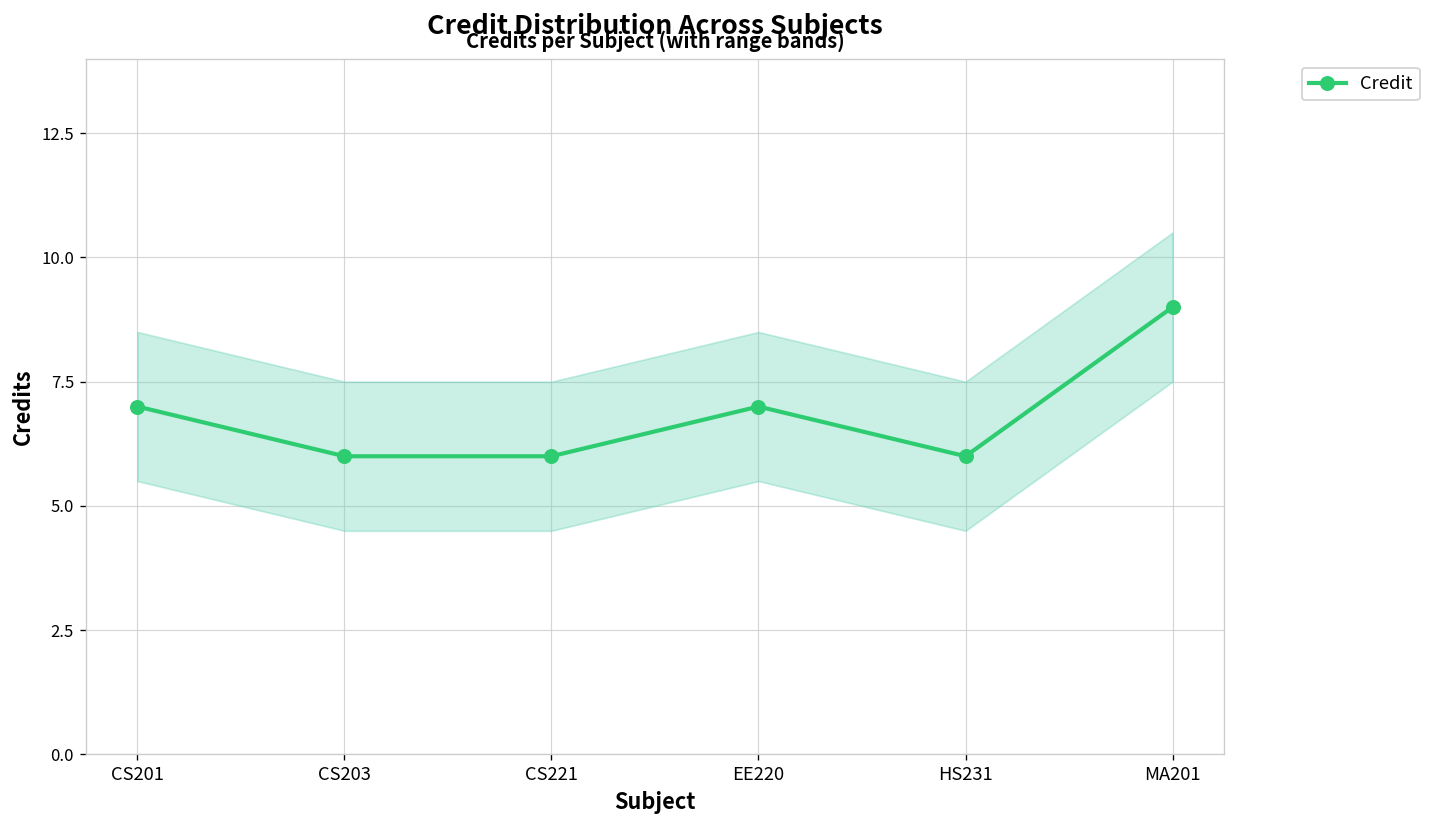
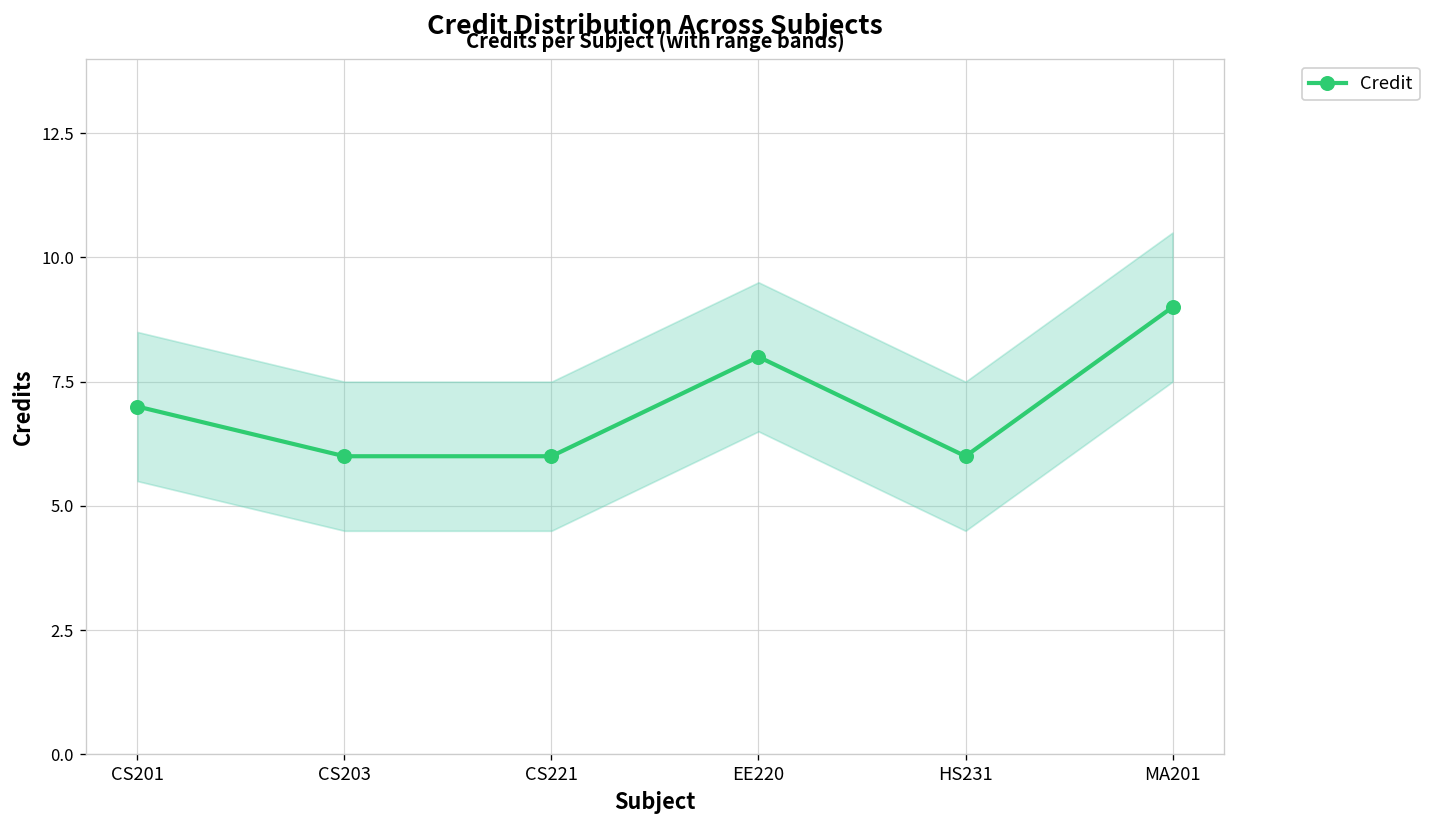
  {
    "Credit": {
      "CS201": 7,
      "CS203": 6,
      "CS221": 6,
-     "EE220": 7,
+     "EE220": 8,
      "HS231": 6,
      "MA201": 9
    }
  }
